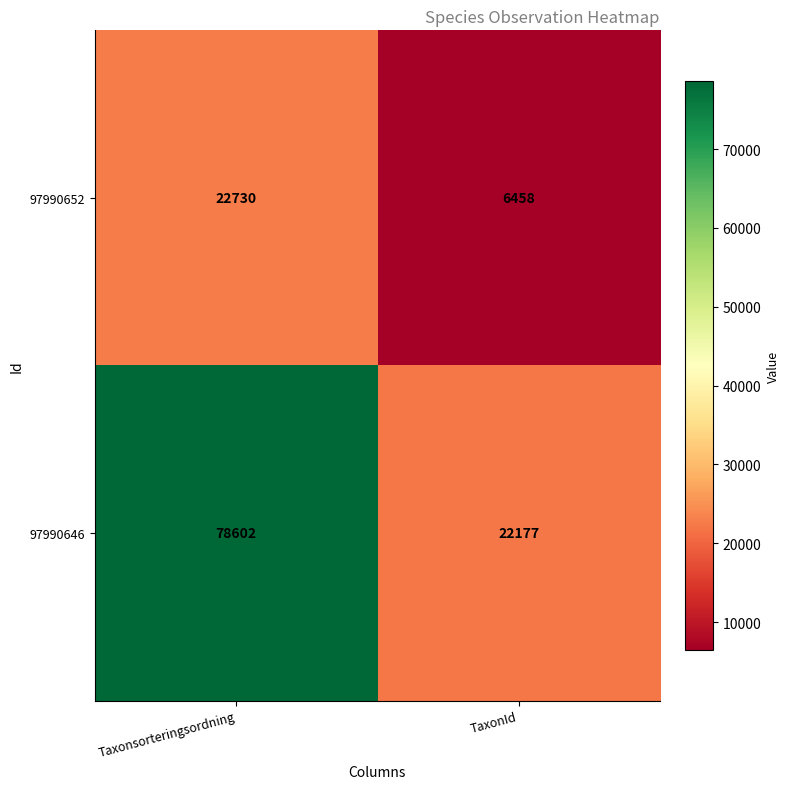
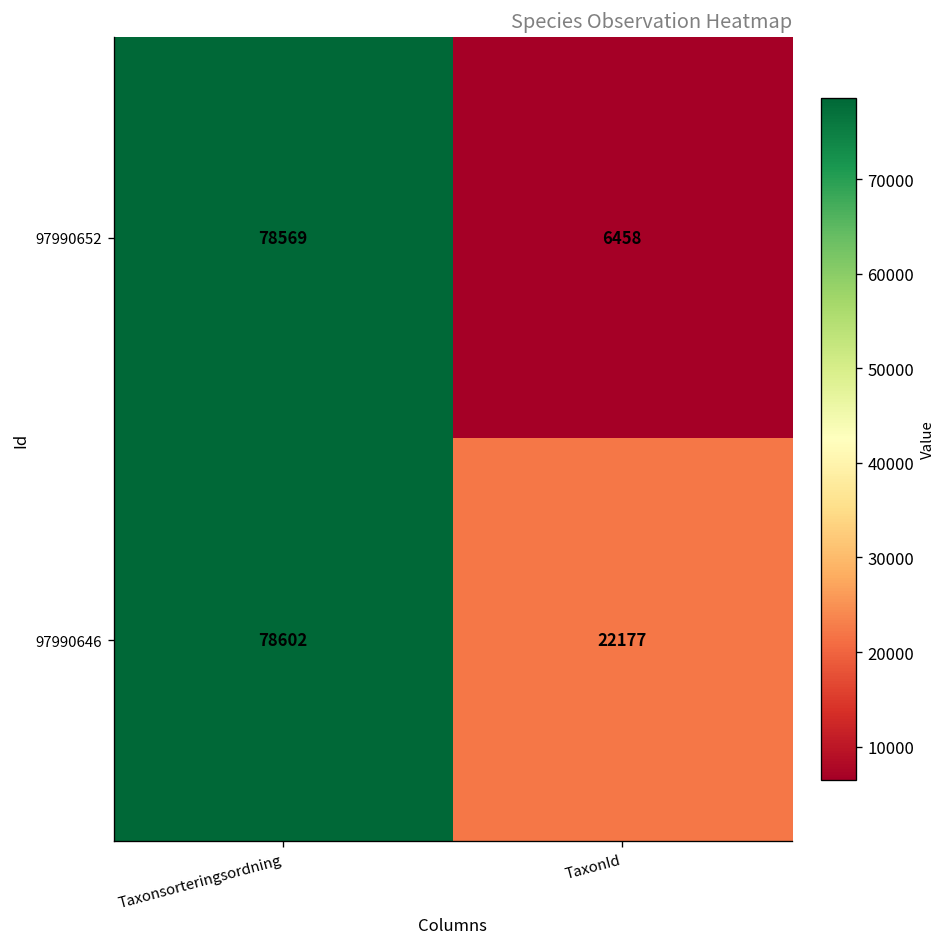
  {
    "97990652": {
-     "Taxonsorteringsordning": 22730,
+     "Taxonsorteringsordning": 78569,
      "TaxonId": 6458
    },
    "97990646": {
      "Taxonsorteringsordning": 78602,
      "TaxonId": 22177
    }
  }
